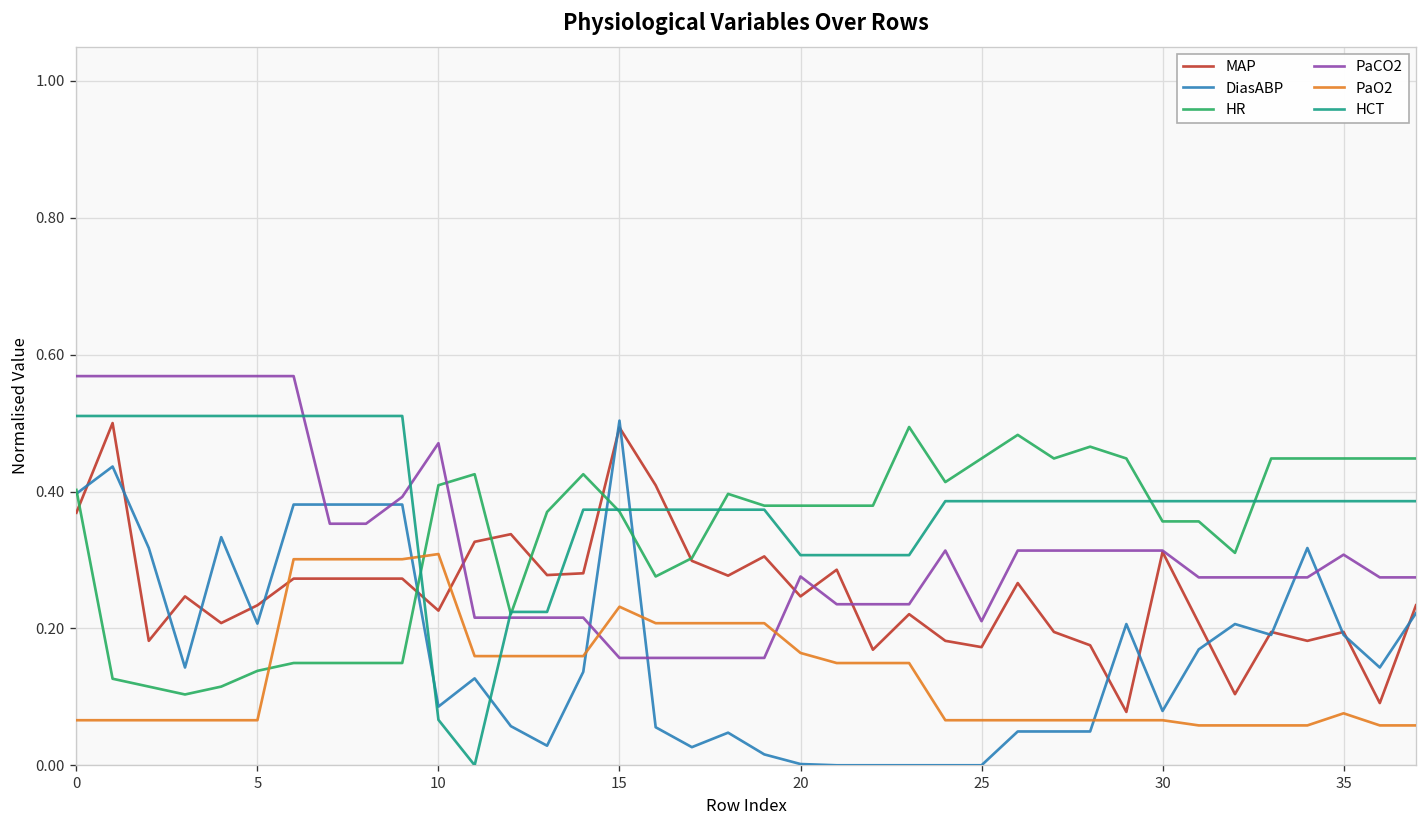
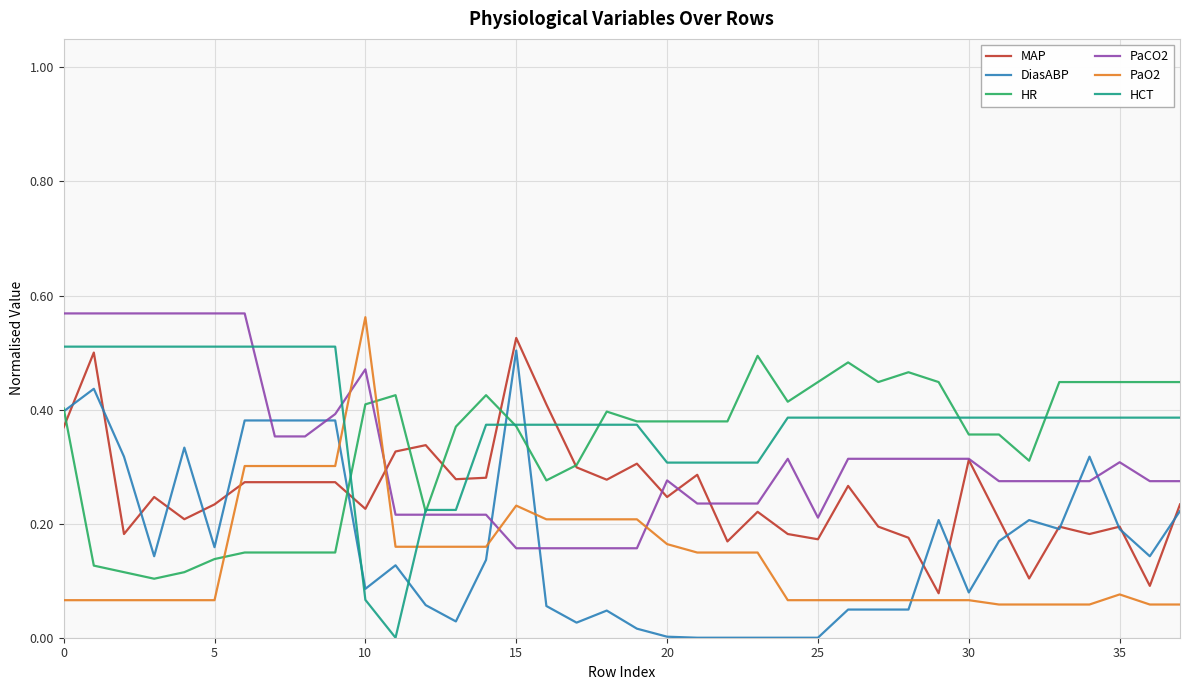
  {
    "MAP": {
      "0": 0.37,
      "5": 0.23,
      "10": 0.23,
-     "15": 0.49,
+     "15": 0.53,
      "20": 0.25,
      "25": 0.17
    },
    "DiasABP": {
      "0": 0.40,
-     "5": 0.21,
+     "5": 0.16,
      "10": 0.09,
      "15": 0.50,
      "20": 0.00,
      "25": 0.00,
      "30": 0.08
    },
    "PaCO2": {
      "0": 0.57,
      "5": 0.57,
      "10": 0.47,
      "15": 0.16,
      "20": 0.28,
      "25": 0.21,
      "35": 0.31
    },
    "PaO2": {
      "0": 0.07,
      "5": 0.07,
-     "10": 0.31,
+     "10": 0.56,
      "15": 0.23,
      "20": 0.16,
      "25": 0.07,
      "30": 0.07,
      "35": 0.08
    }
  }
